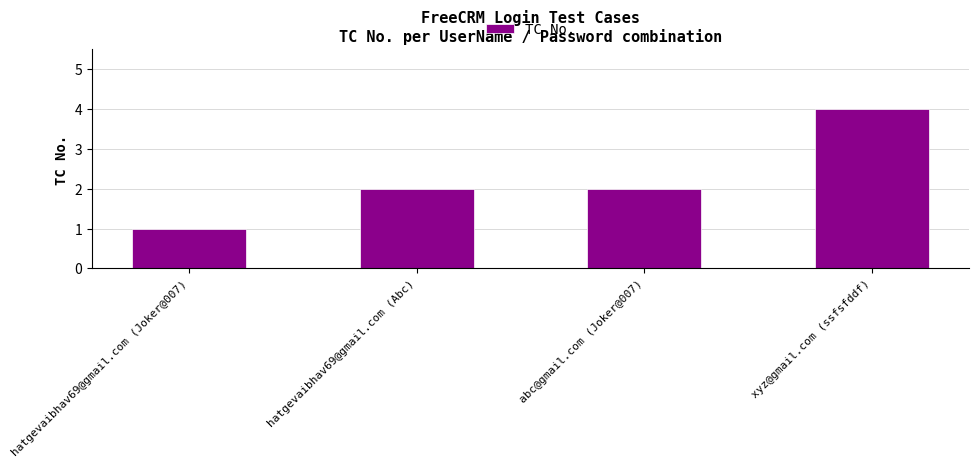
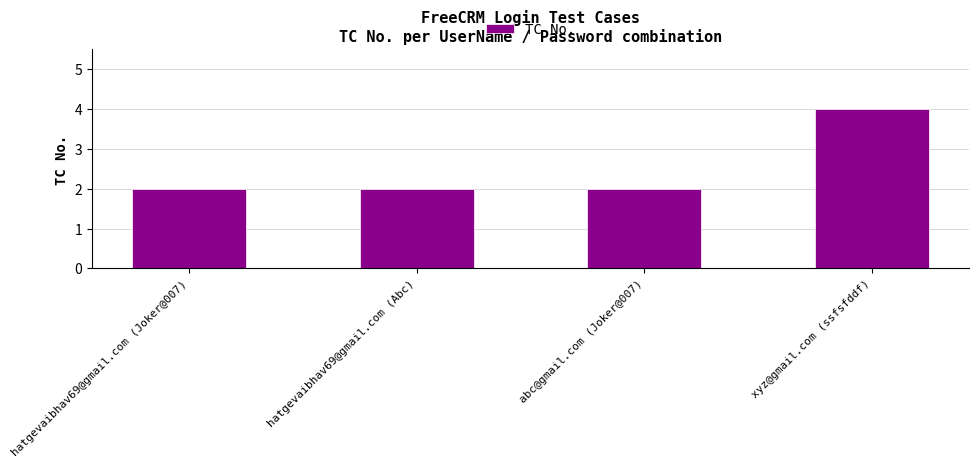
  {
-   "hatgevaibhav69@gmail.com (Joker@007)": 1,
+   "hatgevaibhav69@gmail.com (Joker@007)": 2,
    "hatgevaibhav69@gmail.com (Abc)": 2,
    "abc@gmail.com (Joker@007)": 2,
    "xyz@gmail.com (ssfsfddf)": 4
  }
